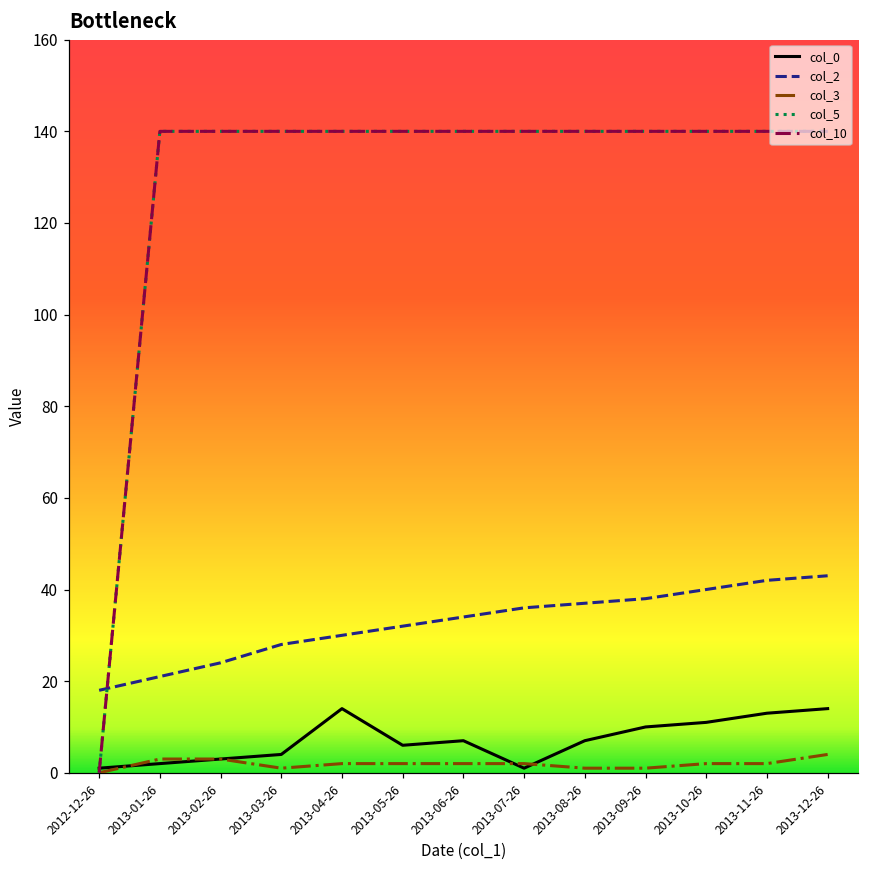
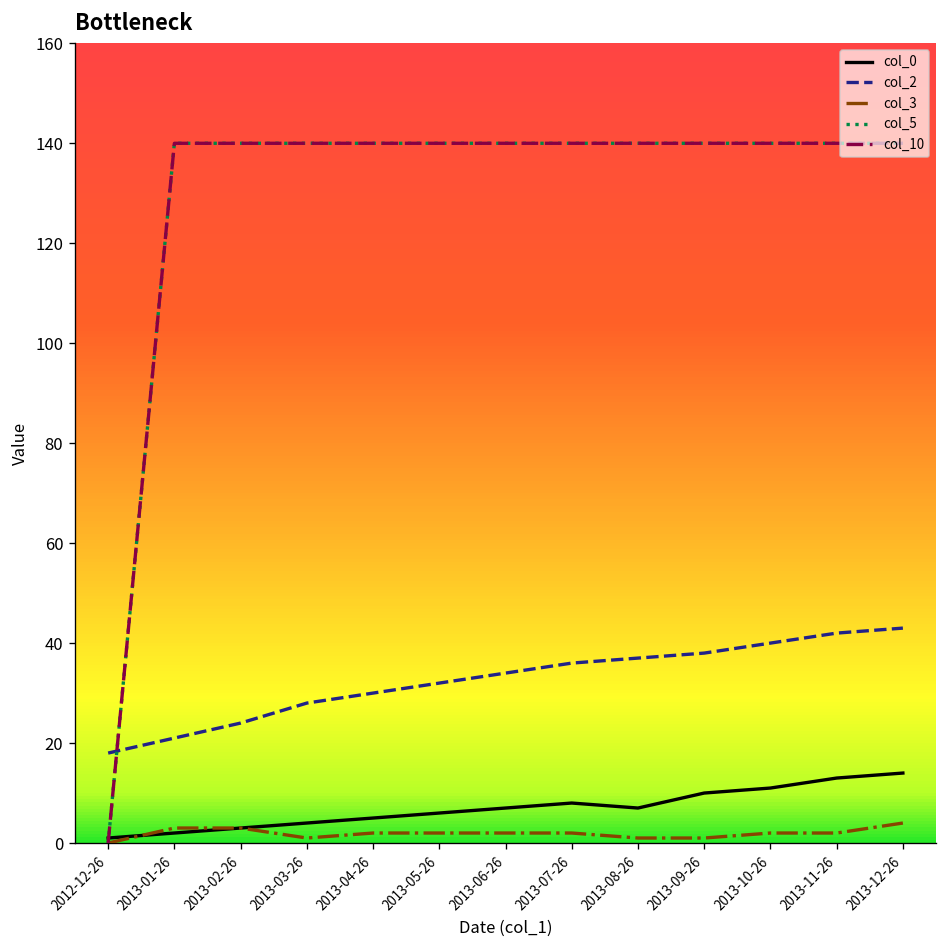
  {
    "col_0": {
      "2012-12-26": 1,
      "2013-01-26": 2,
      "2013-03-26": 4,
-     "2013-04-26": 14,
+     "2013-04-26": 5,
      "2013-05-26": 6,
      "2013-06-26": 7,
-     "2013-07-26": 1,
+     "2013-07-26": 8,
      "2013-08-26": 7,
      "2013-09-26": 10,
      "2013-10-26": 11,
      "2013-11-26": 13,
      "2013-12-26": 14
    },
    "col_2": {
      "2012-12-26": 18,
      "2013-01-26": 21,
      "2013-02-26": 24,
      "2013-03-26": 28,
      "2013-04-26": 30,
      "2013-05-26": 32,
      "2013-06-26": 34,
      "2013-07-26": 36,
      "2013-08-26": 37,
      "2013-09-26": 38,
      "2013-10-26": 40,
      "2013-11-26": 42,
      "2013-12-26": 43
    },
    "col_3": {
      "2013-01-26": 3,
      "2013-03-26": 1,
      "2013-04-26": 2,
      "2013-05-26": 2,
      "2013-06-26": 2,
      "2013-07-26": 2,
      "2013-08-26": 1,
      "2013-09-26": 1,
      "2013-10-26": 2,
      "2013-11-26": 2,
      "2013-12-26": 4
    },
    "col_10": {
      "2013-01-26": 140,
      "2013-02-26": 140,
      "2013-03-26": 140,
      "2013-04-26": 140,
      "2013-05-26": 140,
      "2013-06-26": 140,
      "2013-07-26": 140,
      "2013-08-26": 140,
      "2013-09-26": 140,
      "2013-10-26": 140,
      "2013-11-26": 140
    }
  }
